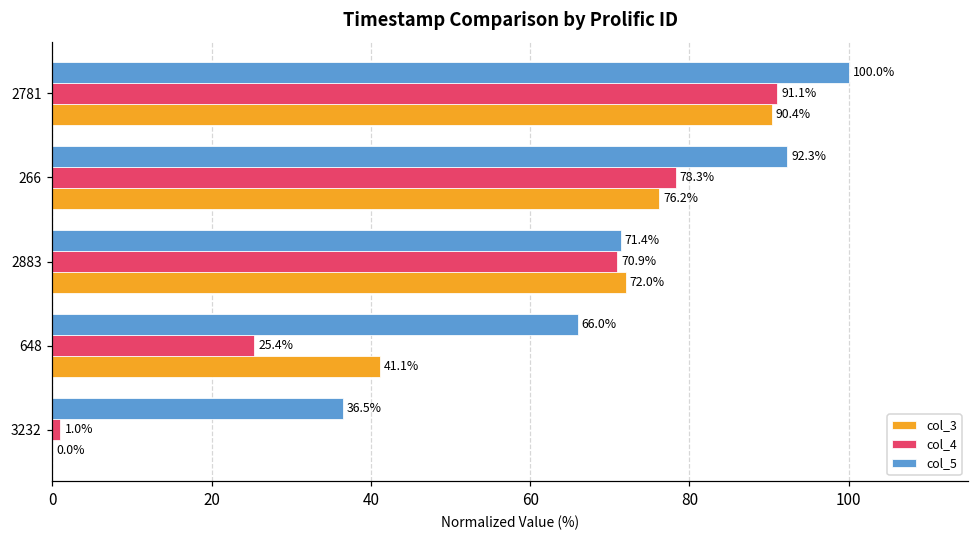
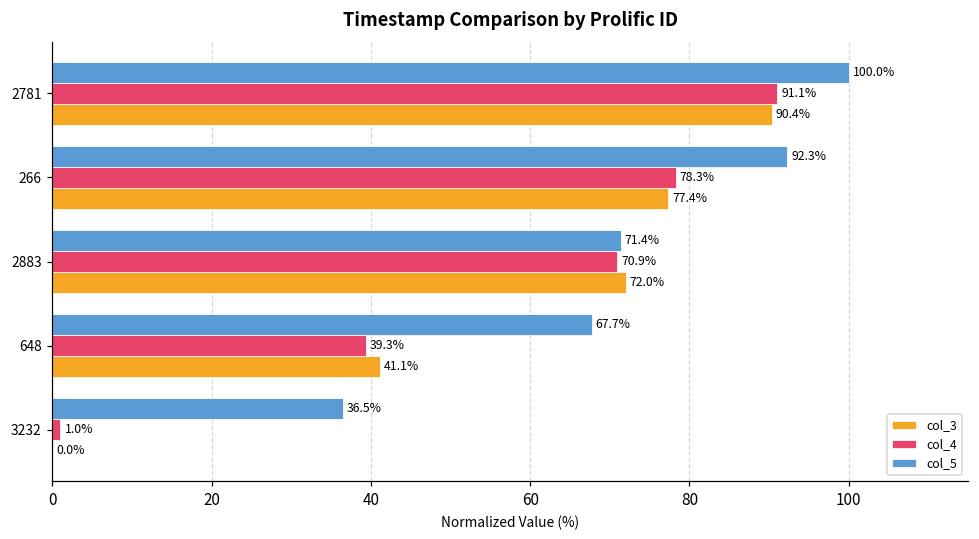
  {
    "col_3": {
      "2781": "90.4%",
-     "266": "76.2%",
+     "266": "77.4%",
      "2883": "72.0%",
      "648": "41.1%",
      "3232": "0.0%"
    },
    "col_4": {
      "2781": "91.1%",
      "266": "78.3%",
      "2883": "70.9%",
-     "648": "25.4%",
+     "648": "39.3%",
      "3232": "1.0%"
    },
    "col_5": {
      "2781": "100.0%",
      "266": "92.3%",
      "2883": "71.4%",
-     "648": "66.0%",
+     "648": "67.7%",
      "3232": "36.5%"
    }
  }
